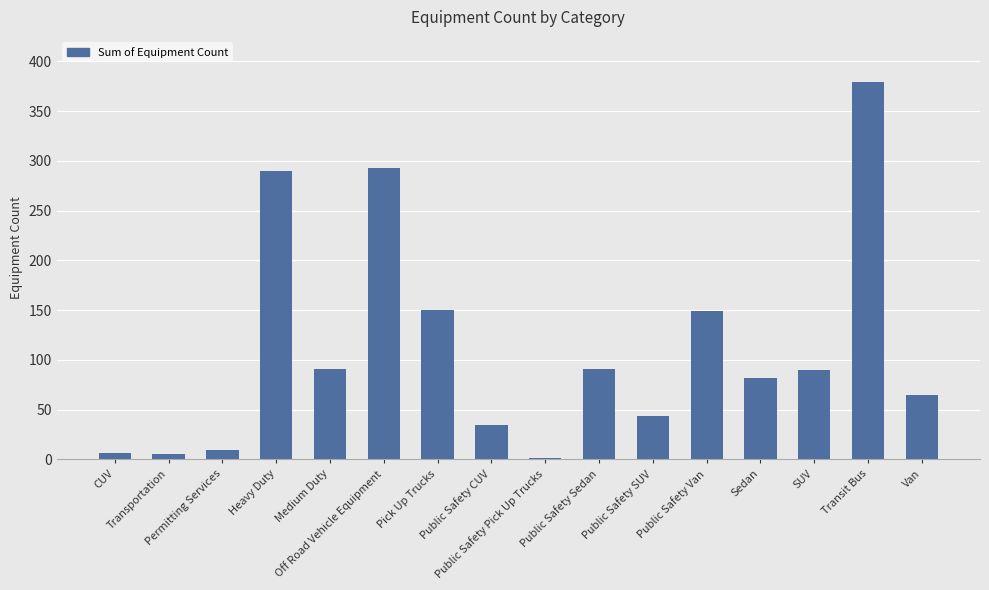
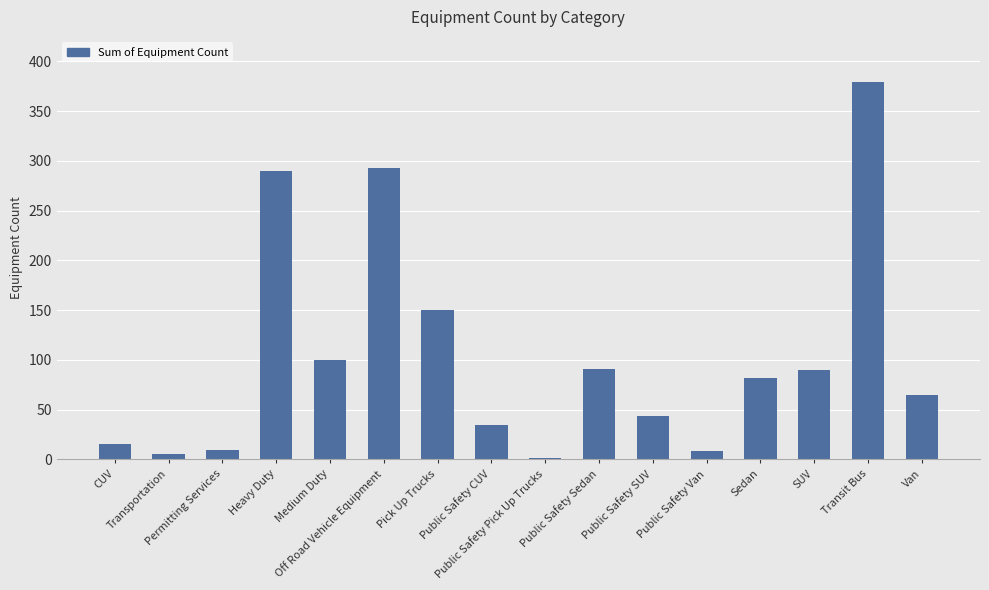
  {
-   "CUV": 10,
+   "CUV": 20,
    "Transportation": 10,
    "Permitting Services": 10,
    "Heavy Duty": 290,
-   "Medium Duty": 90,
+   "Medium Duty": 100,
    "Off Road Vehicle Equipment": 290,
    "Pick Up Trucks": 150,
    "Public Safety CUV": 30,
    "Public Safety Sedan": 90,
    "Public Safety SUV": 40,
-   "Public Safety Van": 150,
+   "Public Safety Van": 10,
    "Sedan": 80,
    "SUV": 90,
    "Transit Bus": 380,
    "Van": 70
  }
